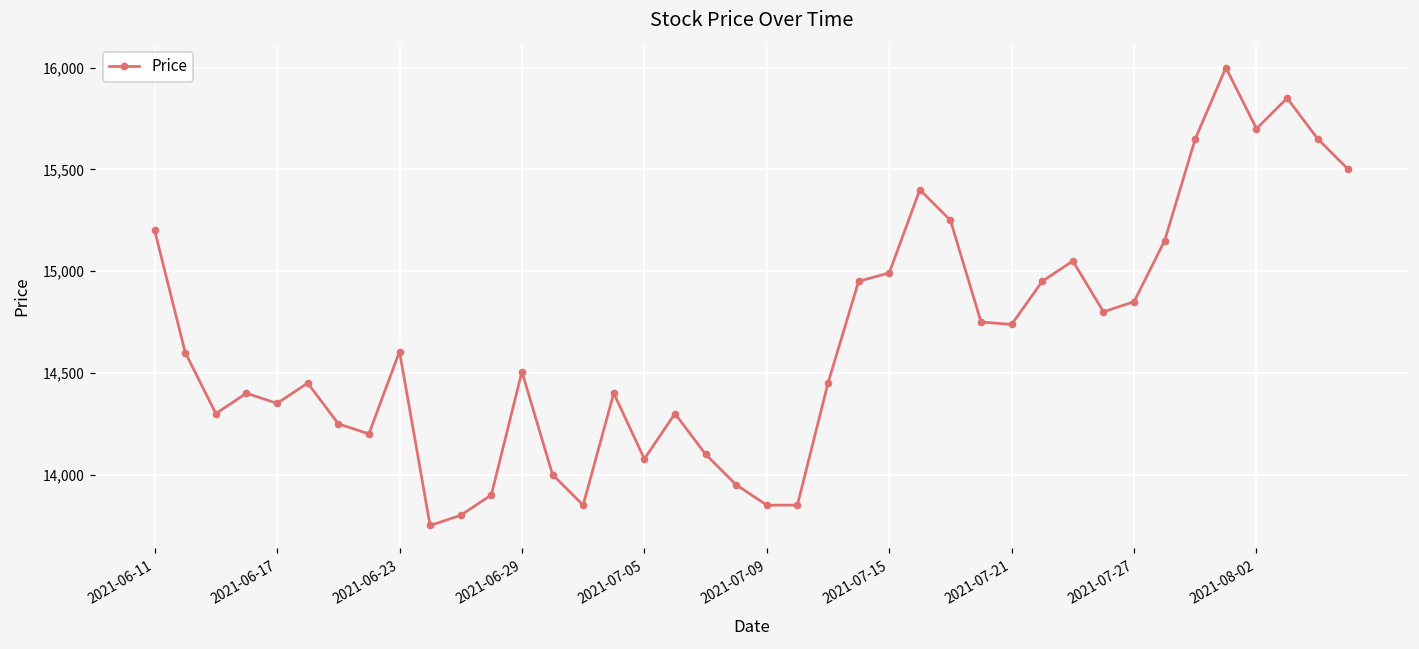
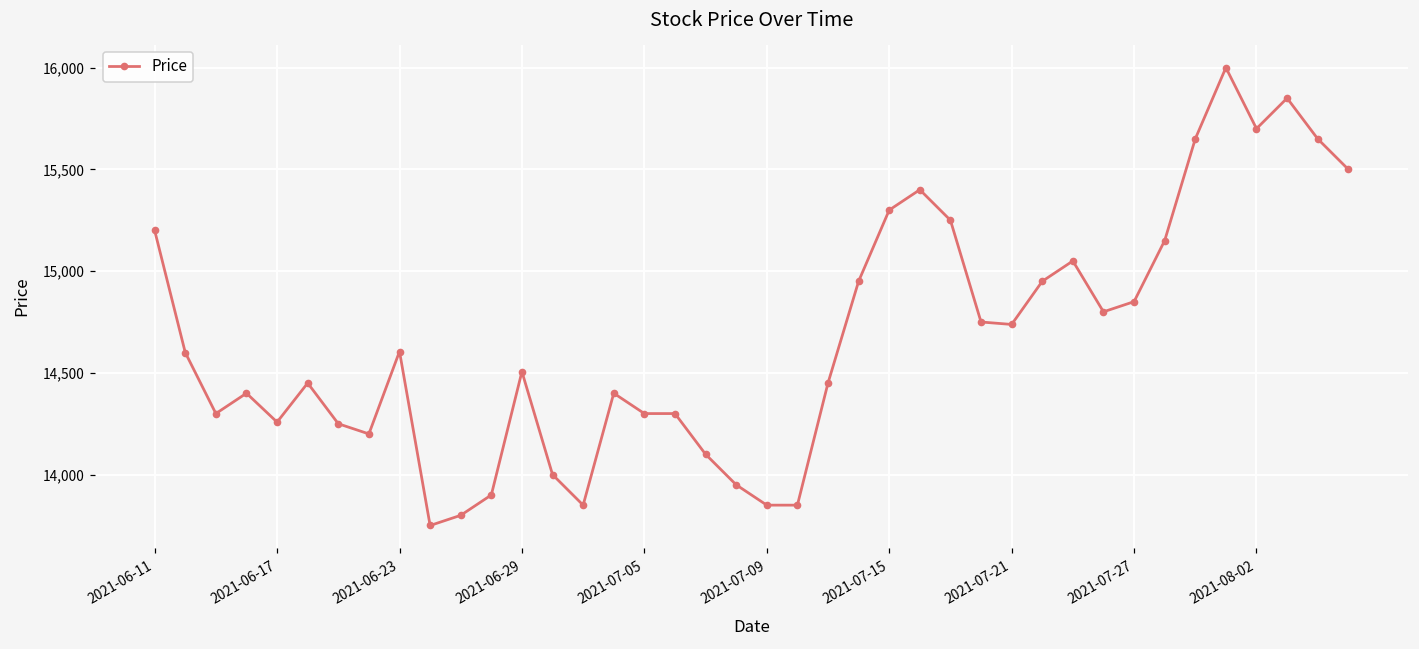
  {
    "2021-06-11": "15,200",
-   "2021-06-17": "14,350",
+   "2021-06-17": "14,260",
    "2021-06-23": "14,610",
    "2021-06-29": "14,510",
-   "2021-07-05": "14,080",
+   "2021-07-05": "14,300",
    "2021-07-09": "13,850",
-   "2021-07-15": "14,990",
+   "2021-07-15": "15,300",
    "2021-07-21": "14,740",
    "2021-07-27": "14,850",
    "2021-08-02": "15,700"
  }
